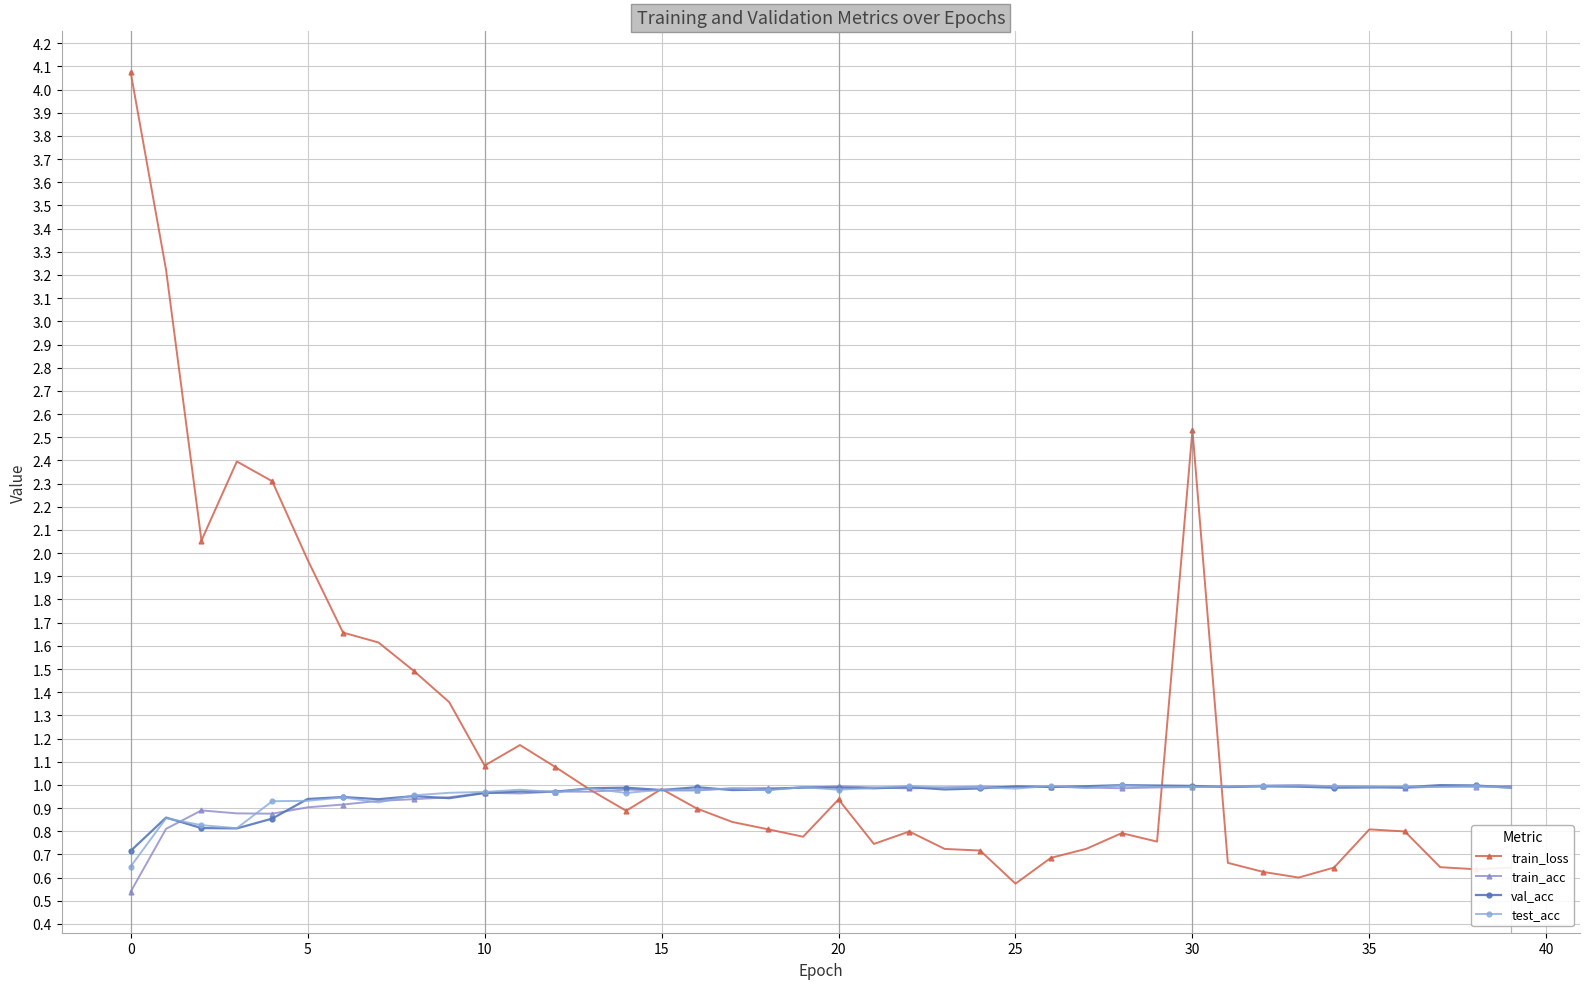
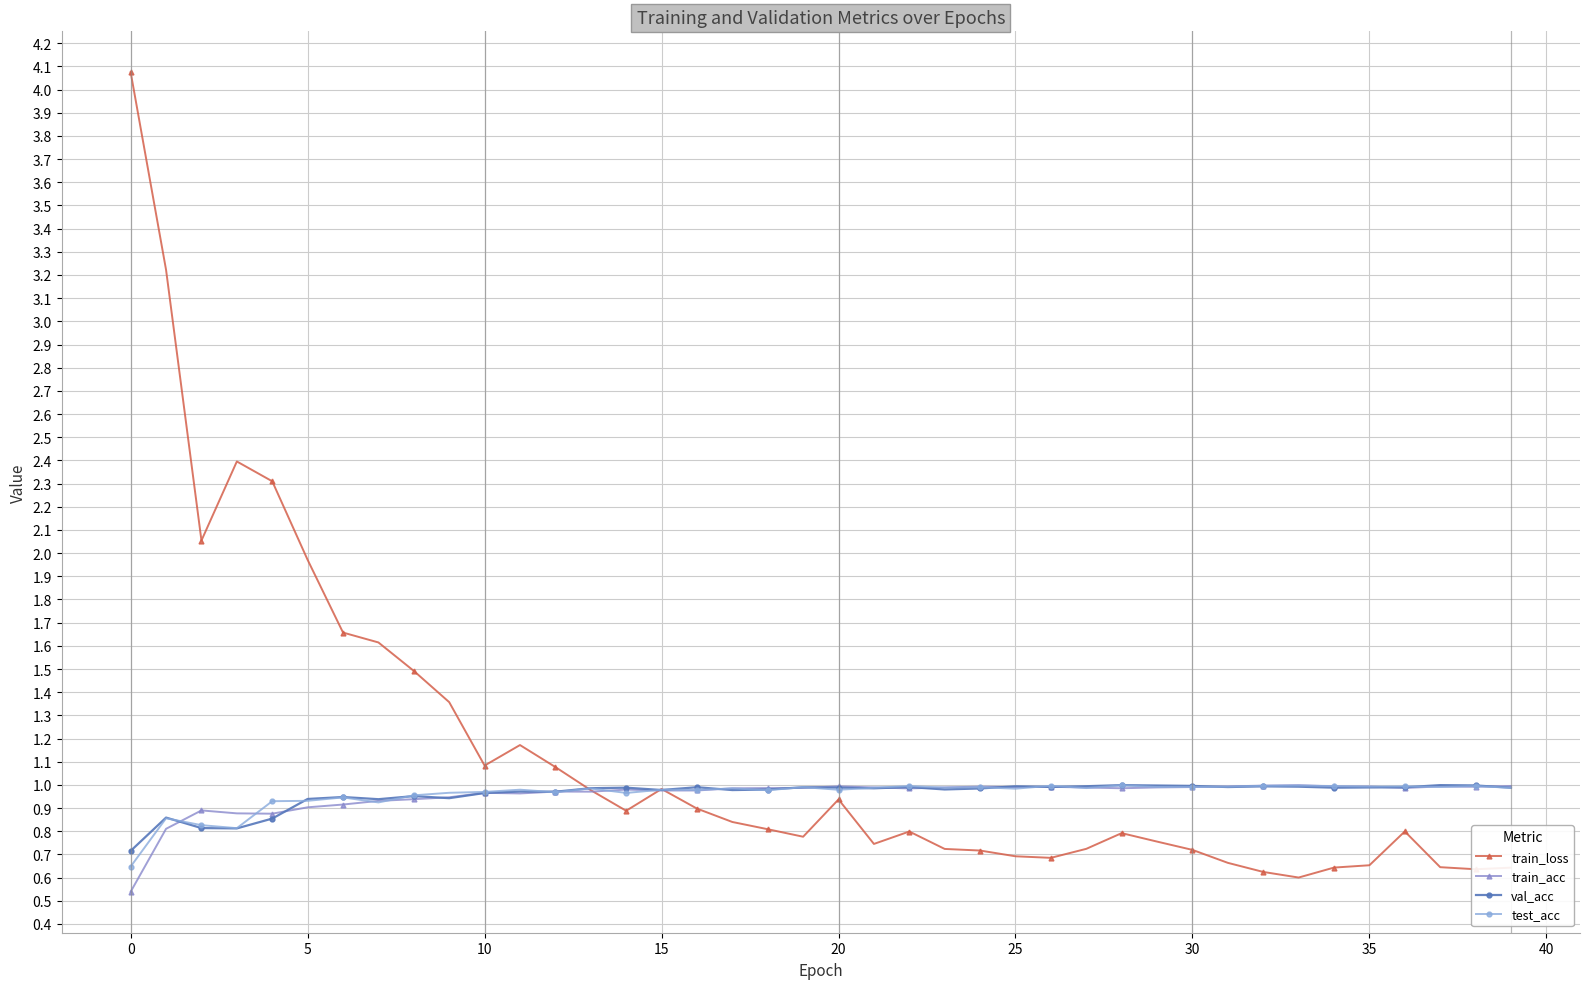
  {
    "train_loss": {
      "0": 4.07,
      "5": 1.97,
      "10": 1.08,
      "20": 0.94,
-     "25": 0.57,
-     "30": 2.53,
-     "35": 0.81
+     "25": 0.69,
+     "30": 0.72,
+     "35": 0.65
    }
  }
